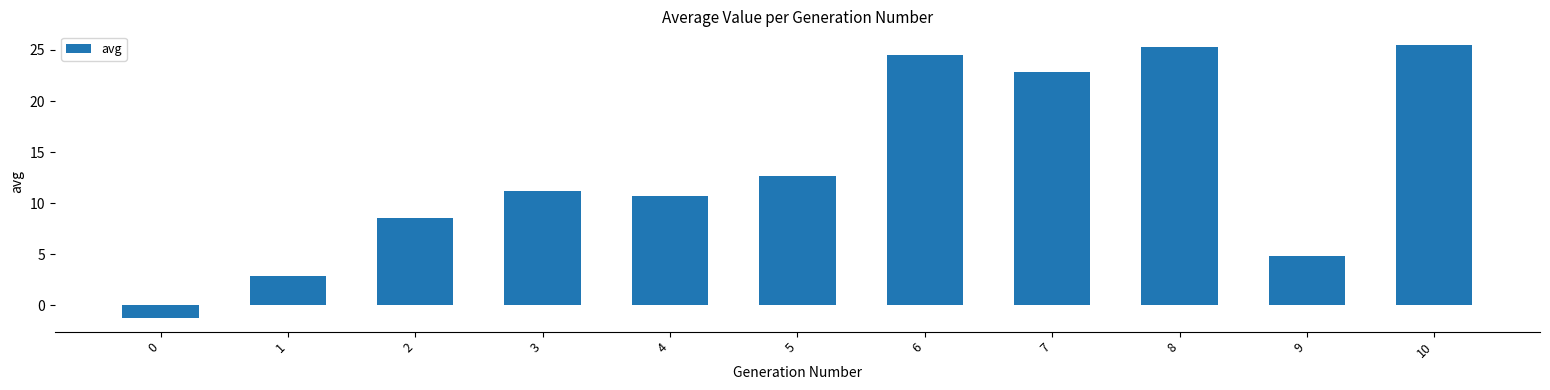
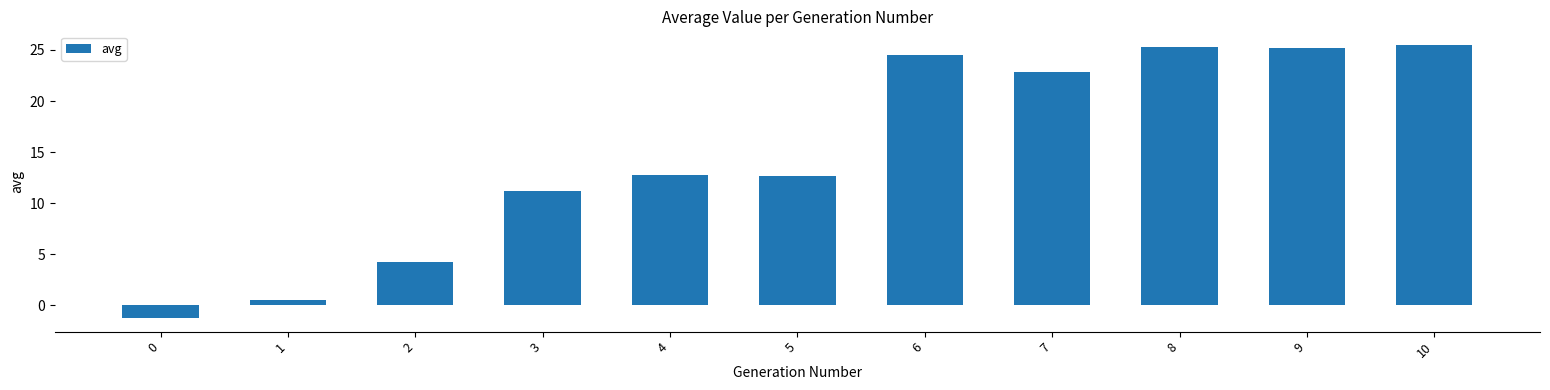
  {
    "0": -1.2,
-   "1": 2.9,
-   "2": 8.6,
+   "1": 0.5,
+   "2": 4.2,
    "3": 11.2,
-   "4": 10.7,
+   "4": 12.8,
    "5": 12.6,
    "6": 24.5,
    "7": 22.8,
    "8": 25.3,
-   "9": 4.8,
+   "9": 25.2,
    "10": 25.5
  }
